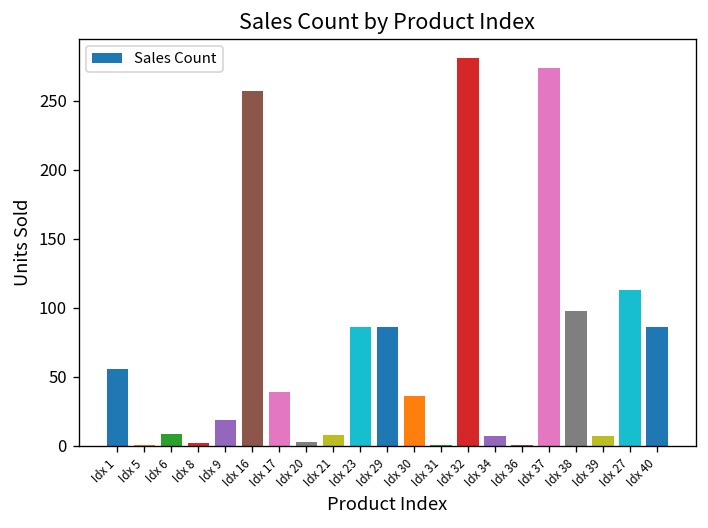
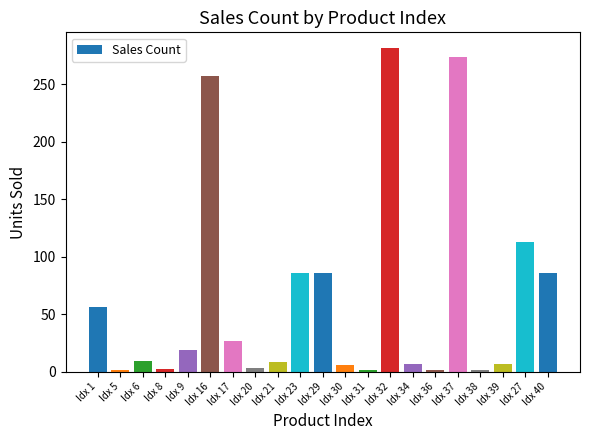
  {
    "Idx 1": 56,
    "Idx 6": 9,
    "Idx 9": 19,
    "Idx 16": 257,
-   "Idx 17": 39,
+   "Idx 17": 27,
    "Idx 20": 3,
    "Idx 21": 8,
    "Idx 23": 86,
    "Idx 29": 86,
-   "Idx 30": 36,
+   "Idx 30": 6,
    "Idx 32": 281,
    "Idx 34": 7,
    "Idx 37": 274,
-   "Idx 38": 98,
+   "Idx 38": 1,
    "Idx 39": 7,
    "Idx 27": 113,
    "Idx 40": 86
  }
